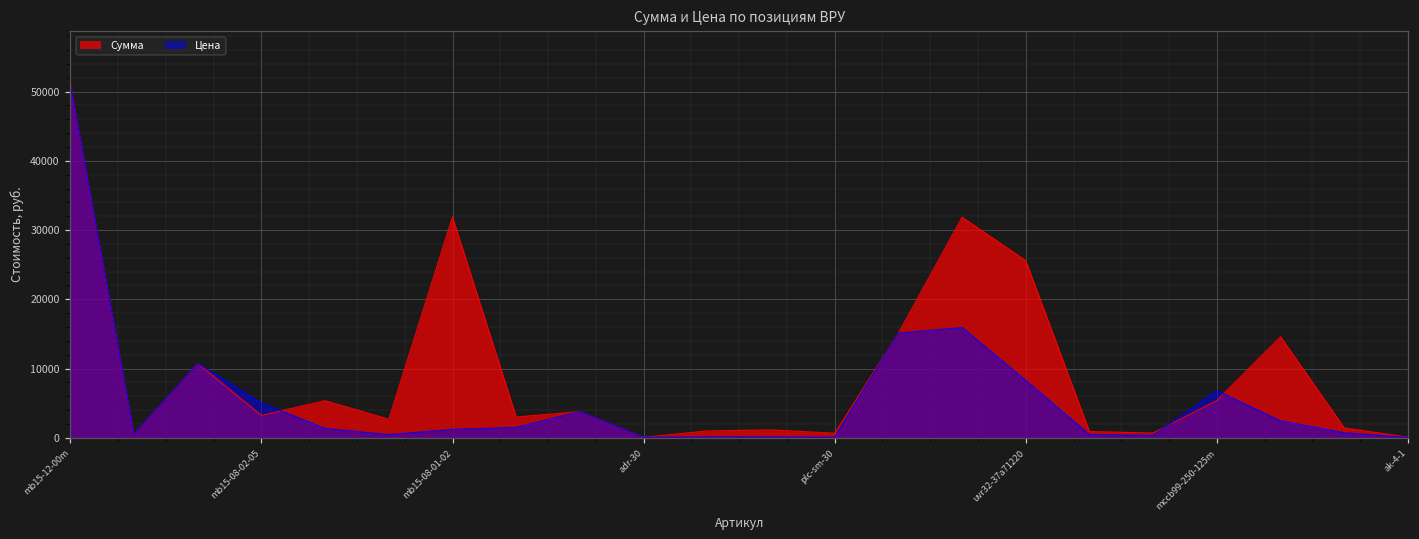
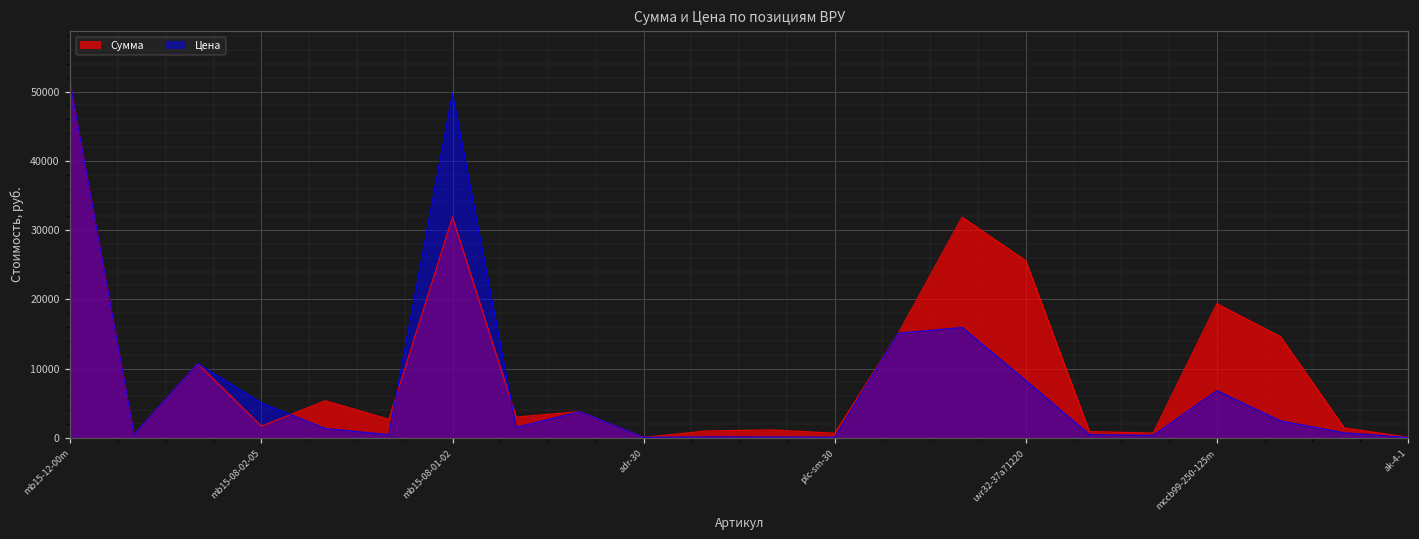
  {
    "Сумма": {
-     "mb15-08-02-05": 3000,
+     "mb15-08-02-05": 2000,
      "mb15-08-01-02": 32000,
      "plc-sm-30": 1000,
      "uvr32-37a71220": 26000,
-     "mccb99-250-125m": 5000
+     "mccb99-250-125m": 19000
    },
    "Цена": {
      "mb15-08-02-05": 5000,
-     "mb15-08-01-02": 1000,
+     "mb15-08-01-02": 50000,
      "plc-sm-30": 0,
      "uvr32-37a71220": 8000,
      "mccb99-250-125m": 7000
    }
  }
